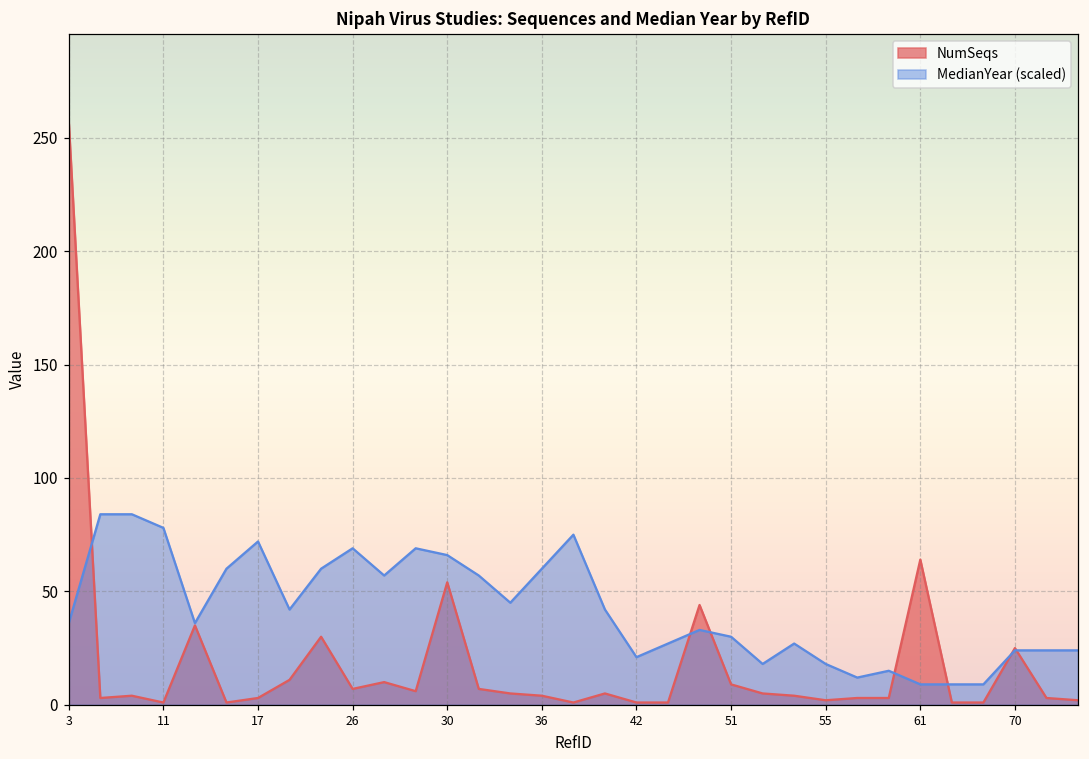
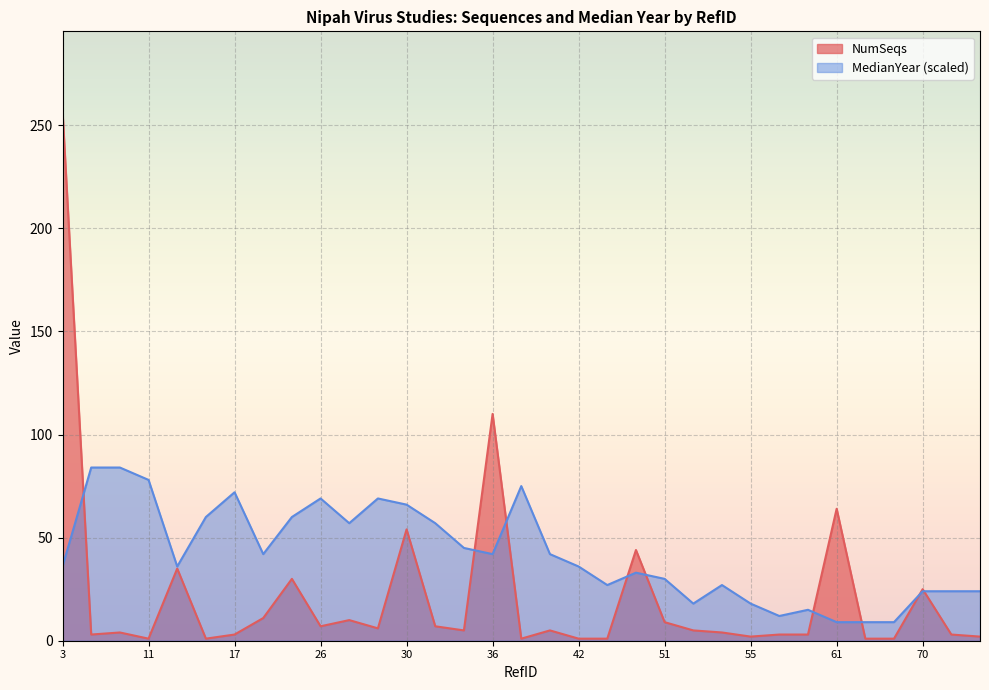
  {
    "NumSeqs": {
      "3": 257,
      "30": 54,
-     "36": 4,
+     "36": 110,
      "42": 1,
      "51": 9,
      "55": 2,
      "61": 64
    },
    "MedianYear (scaled)": {
      "3": 36,
      "30": 66,
-     "36": 60,
-     "42": 21,
+     "36": 42,
+     "42": 36,
      "51": 30,
      "55": 18,
      "61": 9
    }
  }
